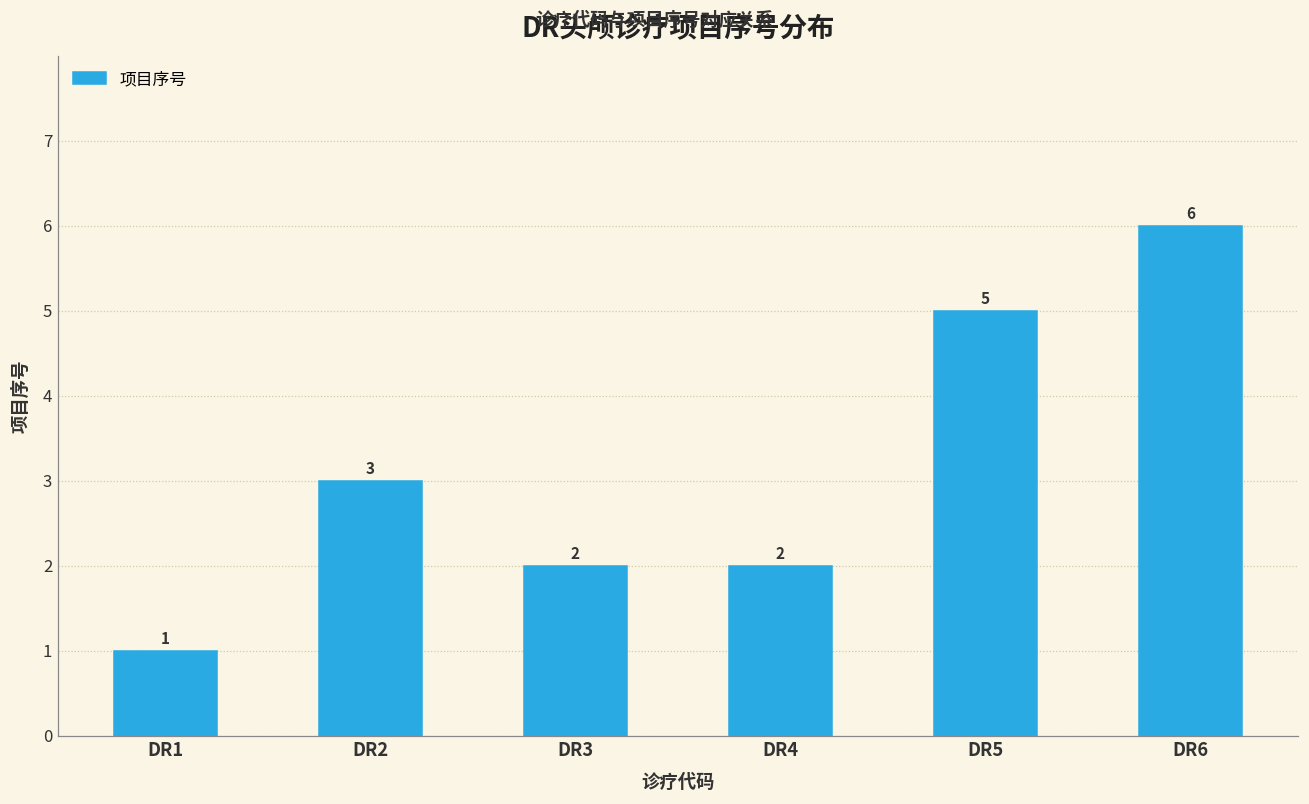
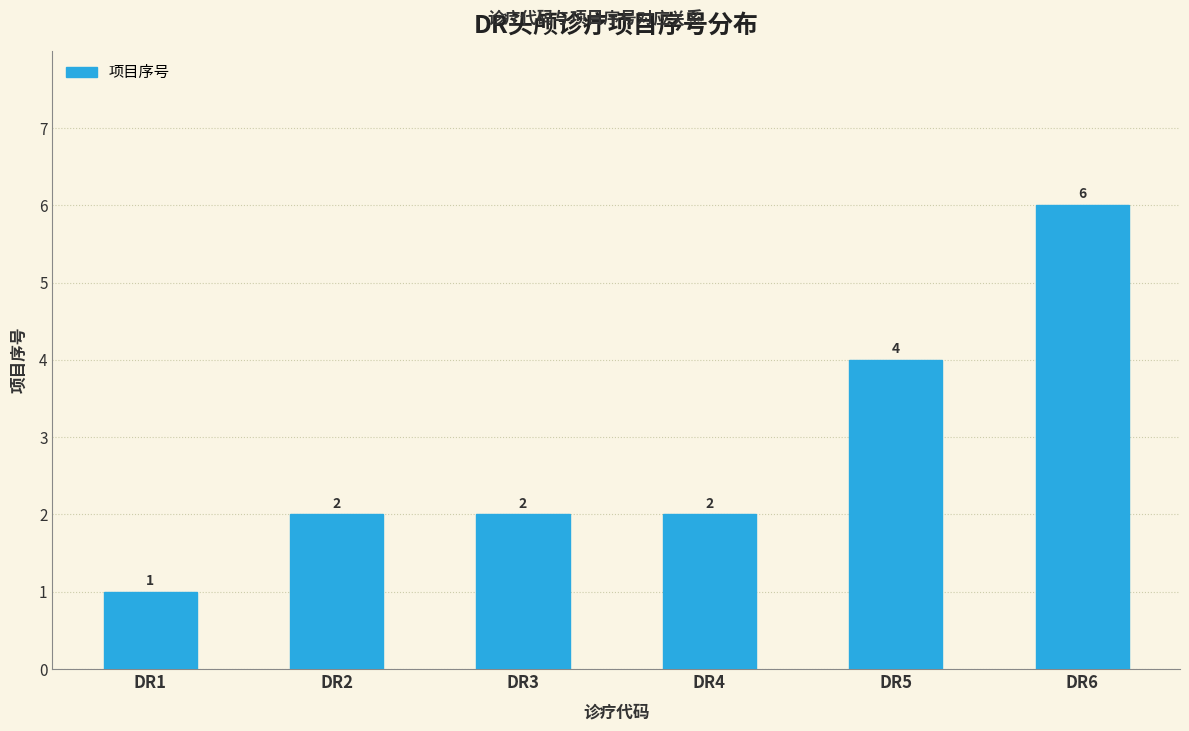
  {
    "DR1": 1,
-   "DR2": 3,
+   "DR2": 2,
    "DR3": 2,
    "DR4": 2,
-   "DR5": 5,
+   "DR5": 4,
    "DR6": 6
  }
